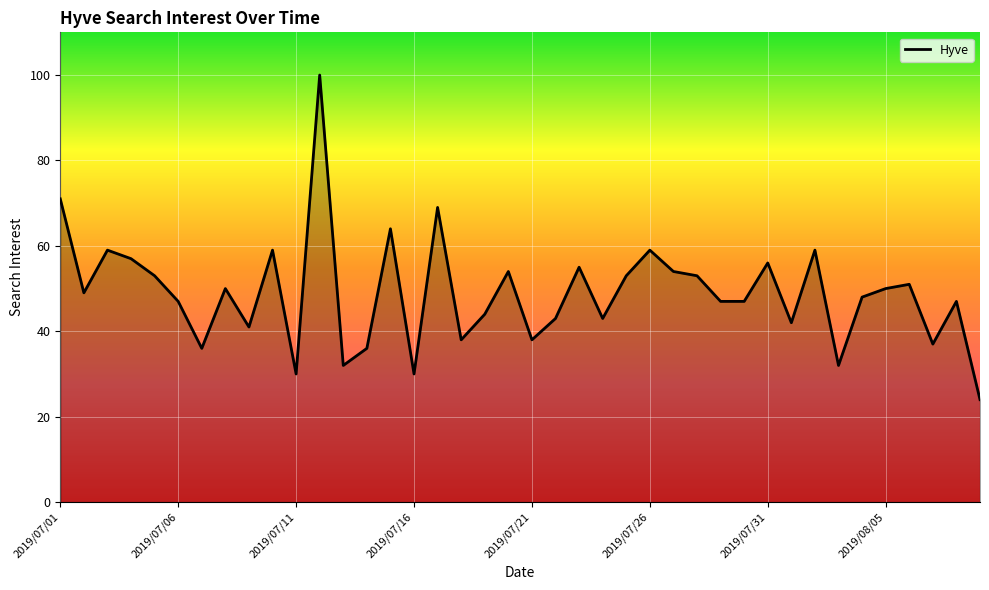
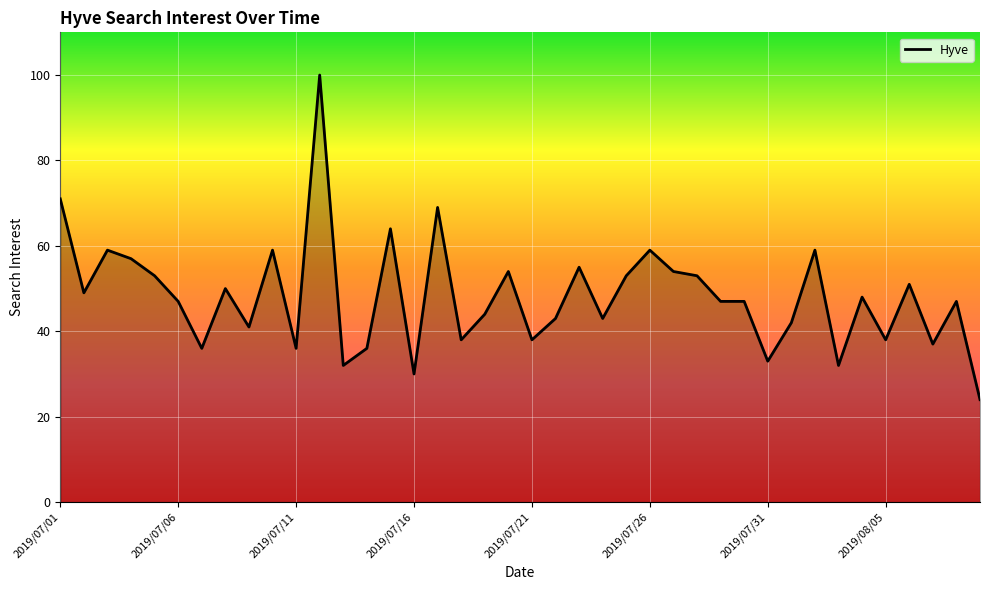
  {
    "2019/07/01": 71,
    "2019/07/06": 47,
-   "2019/07/11": 30,
+   "2019/07/11": 36,
    "2019/07/16": 30,
    "2019/07/21": 38,
    "2019/07/26": 59,
-   "2019/07/31": 56,
-   "2019/08/05": 50
+   "2019/07/31": 33,
+   "2019/08/05": 38
  }
